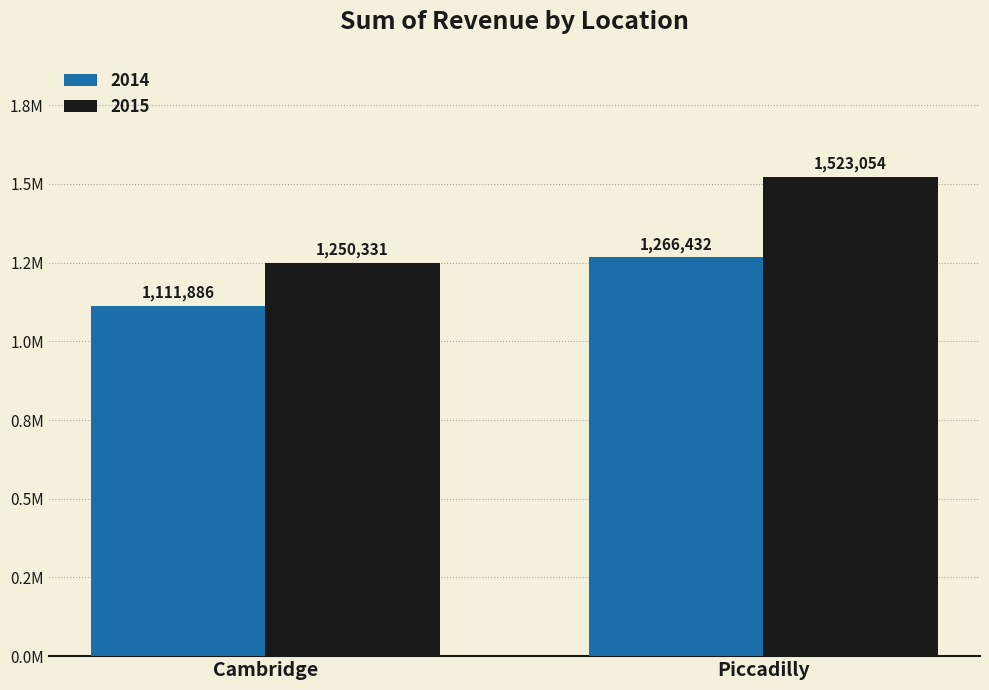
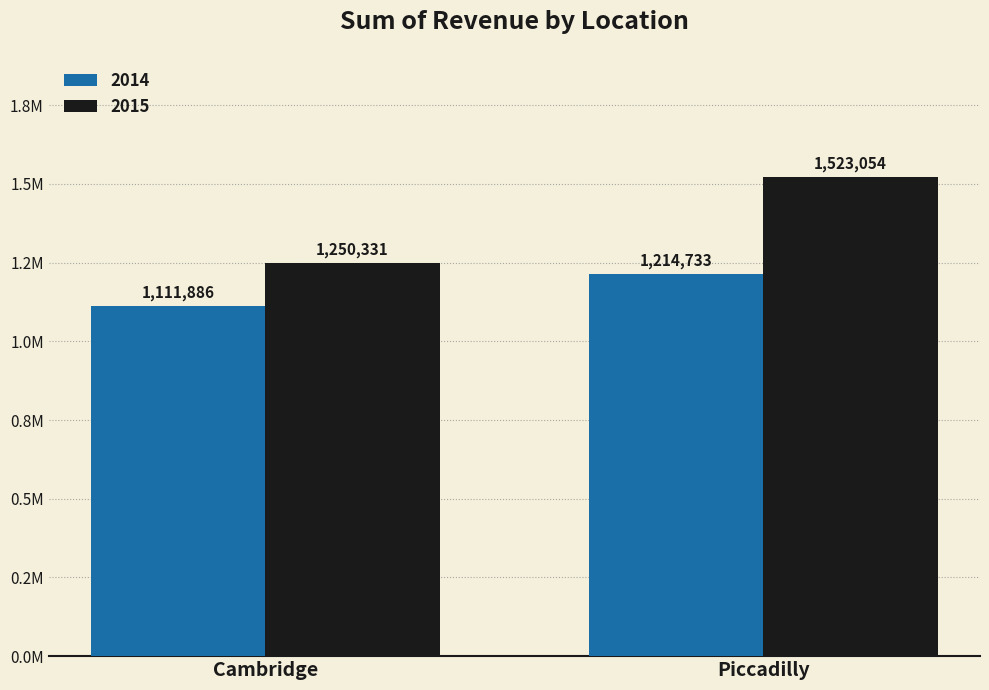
  {
    "2014": {
      "Cambridge": "1,111,886",
-     "Piccadilly": "1,266,432"
+     "Piccadilly": "1,214,733"
    },
    "2015": {
      "Cambridge": "1,250,331",
      "Piccadilly": "1,523,054"
    }
  }
